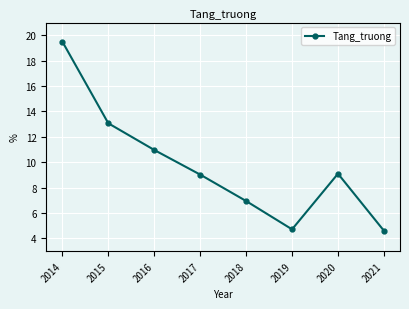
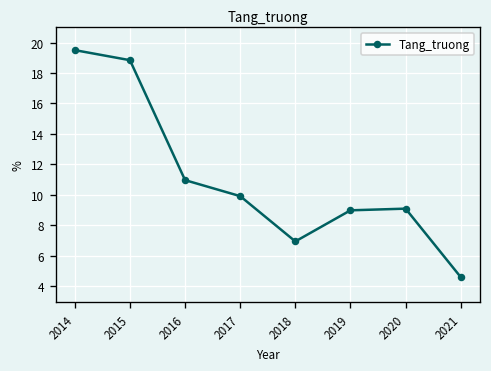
  {
    "2014": 19.5,
-   "2015": 13.1,
+   "2015": 18.8,
    "2016": 11.0,
-   "2017": 9.0,
+   "2017": 9.9,
    "2018": 7.0,
-   "2019": 4.7,
+   "2019": 9.0,
    "2020": 9.1,
    "2021": 4.6
  }
